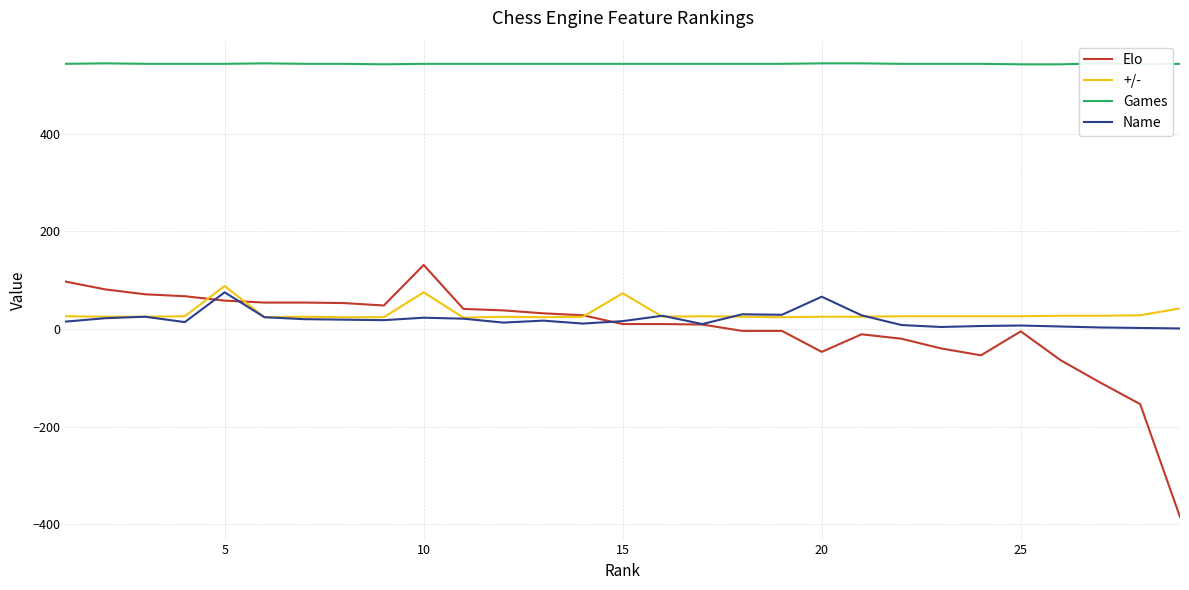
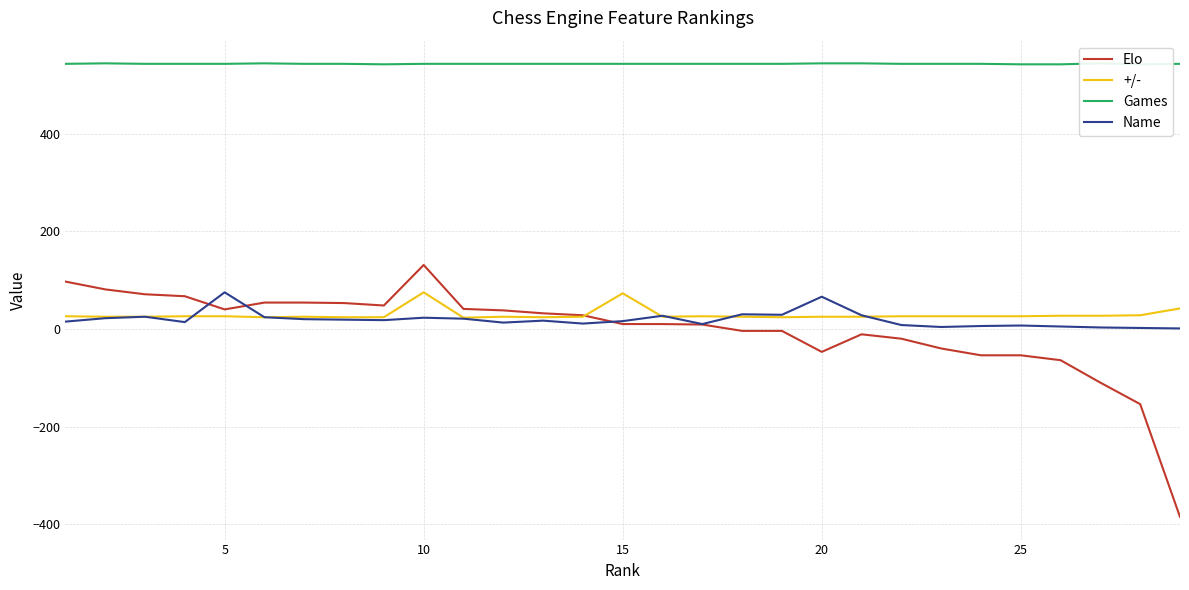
  {
    "Elo": {
-     "5": 60,
+     "5": 40,
      "10": 130,
      "15": 10,
      "20": -50,
-     "25": -10
+     "25": -50
    },
    "+/-": {
-     "5": 90,
+     "5": 30,
      "10": 80,
      "15": 70,
      "20": 30,
      "25": 30
    },
    "Games": {
      "5": 540,
      "10": 540,
      "15": 540,
      "20": 540,
      "25": 540
    },
    "Name": {
      "5": 80,
      "10": 20,
      "15": 20,
      "20": 70,
      "25": 10
    }
  }
